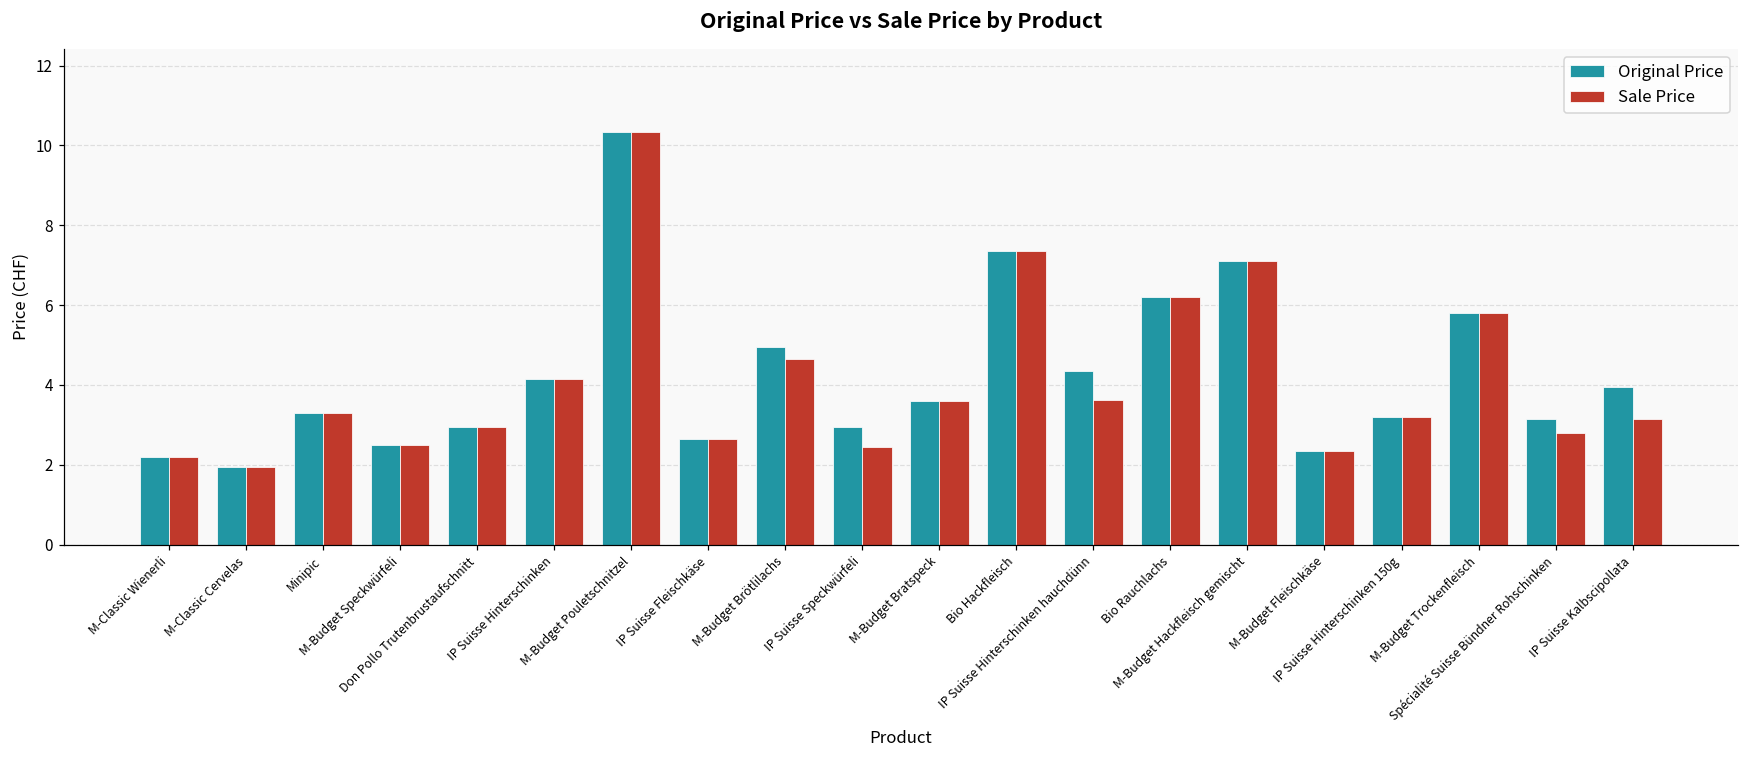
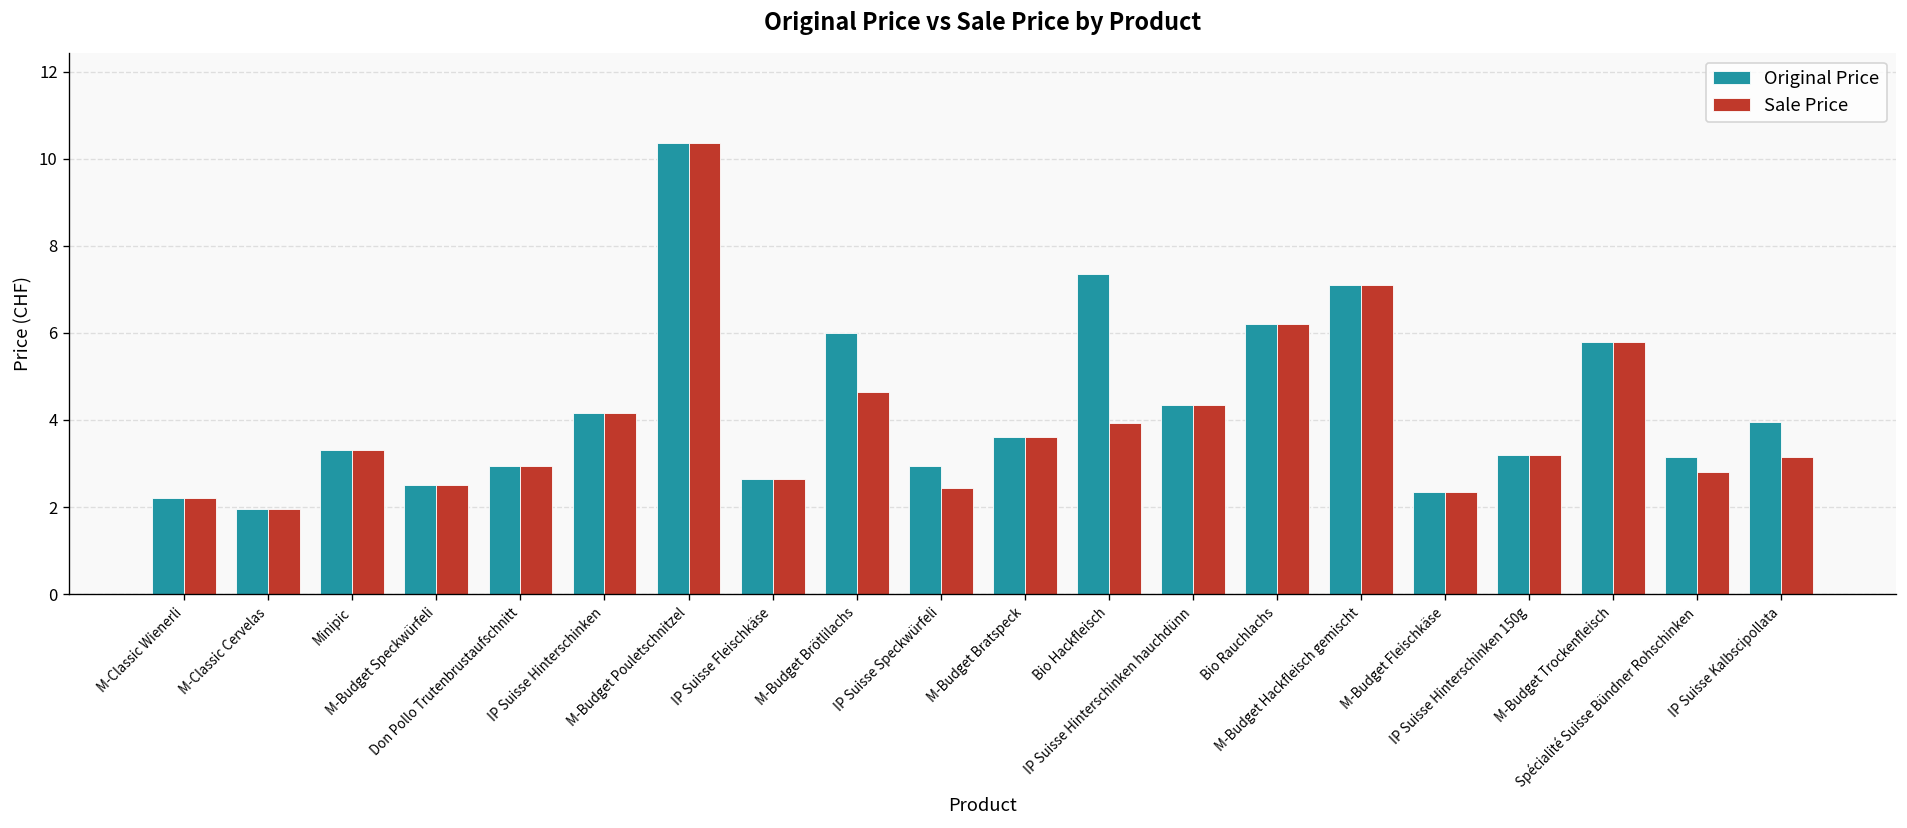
  {
    "Original Price": {
      "M-Classic Wienerli": 2.2,
      "M-Classic Cervelas": 2.0,
      "Minipic": 3.3,
      "M-Budget Speckwürfeli": 2.5,
      "Don Pollo Trutenbrustaufschnitt": 3.0,
      "IP Suisse Hinterschinken": 4.2,
      "M-Budget Pouletschnitzel": 10.4,
      "IP Suisse Fleischkäse": 2.7,
-     "M-Budget Brötlilachs": 5.0,
+     "M-Budget Brötlilachs": 6.0,
      "IP Suisse Speckwürfeli": 3.0,
      "M-Budget Bratspeck": 3.6,
      "Bio Hackfleisch": 7.4,
      "IP Suisse Hinterschinken hauchdünn": 4.4,
      "Bio Rauchlachs": 6.2,
      "M-Budget Hackfleisch gemischt": 7.1,
      "M-Budget Fleischkäse": 2.4,
      "IP Suisse Hinterschinken 150g": 3.2,
      "M-Budget Trockenfleisch": 5.8,
      "Spécialité Suisse Bündner Rohschinken": 3.2,
      "IP Suisse Kalbscipollata": 4.0
    },
    "Sale Price": {
      "M-Classic Wienerli": 2.2,
      "M-Classic Cervelas": 2.0,
      "Minipic": 3.3,
      "M-Budget Speckwürfeli": 2.5,
      "Don Pollo Trutenbrustaufschnitt": 3.0,
      "IP Suisse Hinterschinken": 4.2,
      "M-Budget Pouletschnitzel": 10.4,
      "IP Suisse Fleischkäse": 2.7,
      "M-Budget Brötlilachs": 4.6,
      "IP Suisse Speckwürfeli": 2.4,
      "M-Budget Bratspeck": 3.6,
-     "Bio Hackfleisch": 7.4,
-     "IP Suisse Hinterschinken hauchdünn": 3.6,
+     "Bio Hackfleisch": 3.9,
+     "IP Suisse Hinterschinken hauchdünn": 4.4,
      "Bio Rauchlachs": 6.2,
      "M-Budget Hackfleisch gemischt": 7.1,
      "M-Budget Fleischkäse": 2.4,
      "IP Suisse Hinterschinken 150g": 3.2,
      "M-Budget Trockenfleisch": 5.8,
      "Spécialité Suisse Bündner Rohschinken": 2.8,
      "IP Suisse Kalbscipollata": 3.2
    }
  }
